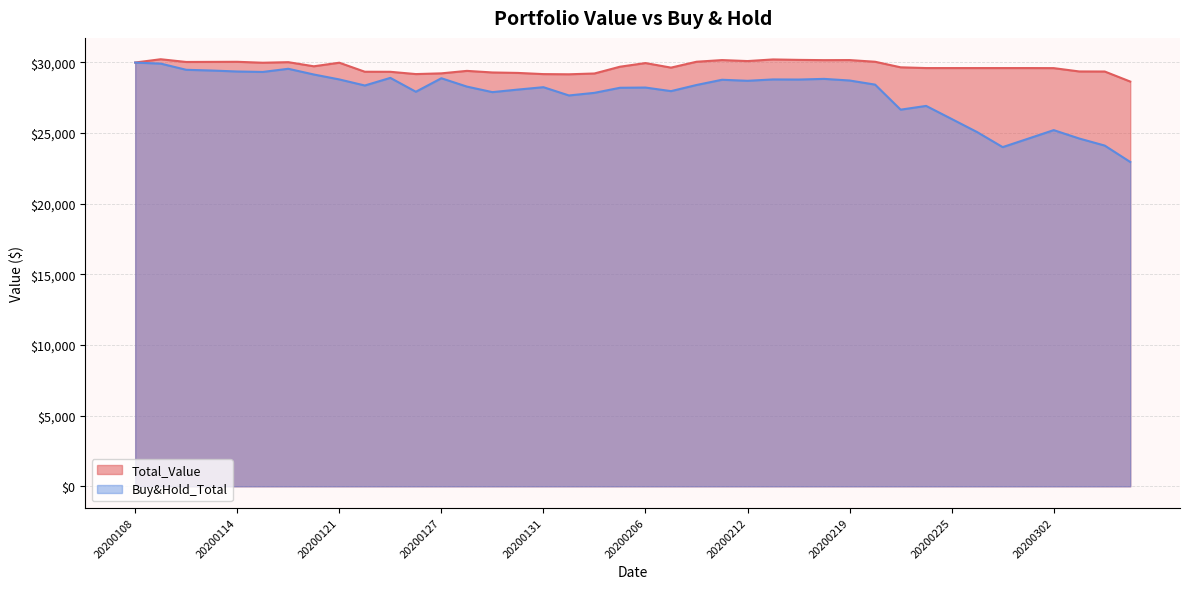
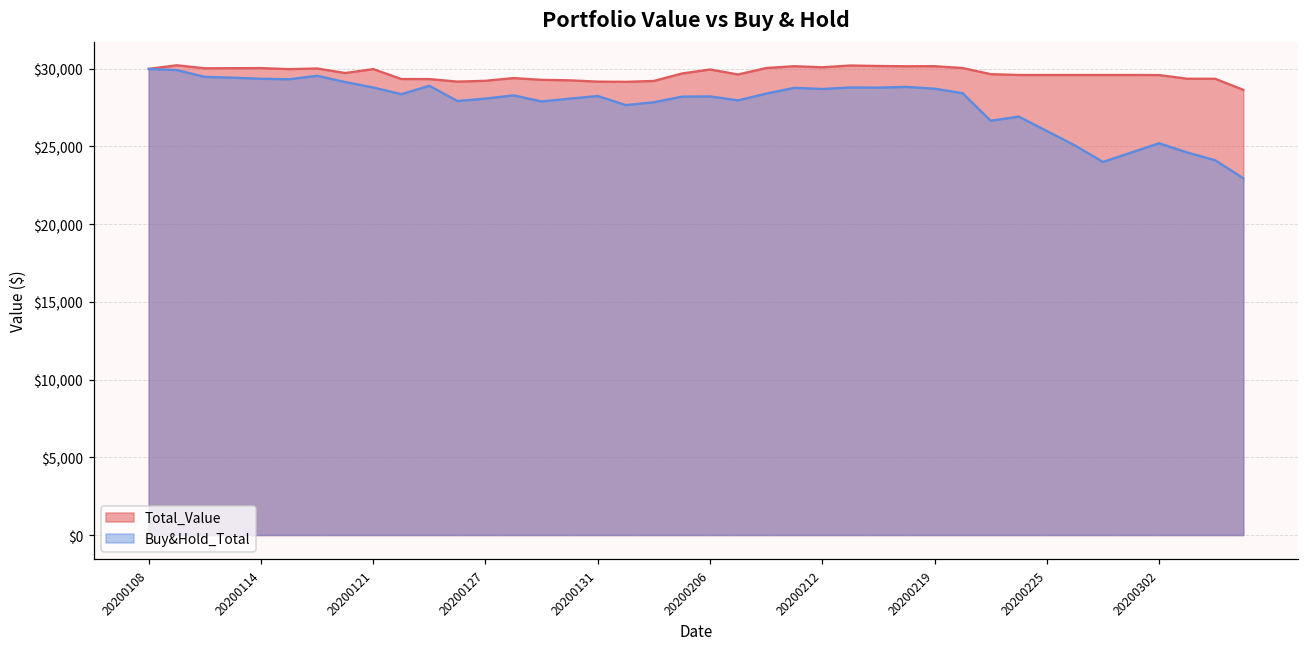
  {
    "Total_Value": {
      "20200114": "$30,000",
      "20200121": "$30,000",
      "20200127": "$29,200",
      "20200131": "$29,200",
      "20200206": "$30,000",
      "20200212": "$30,100",
      "20200219": "$30,200",
      "20200225": "$29,600",
      "20200302": "$29,600"
    },
    "Buy&Hold_Total": {
      "20200114": "$29,400",
      "20200121": "$28,800",
-     "20200127": "$28,900",
+     "20200127": "$28,100",
      "20200131": "$28,200",
      "20200206": "$28,200",
      "20200212": "$28,700",
      "20200219": "$28,700",
      "20200225": "$26,000",
      "20200302": "$25,200"
    }
  }
